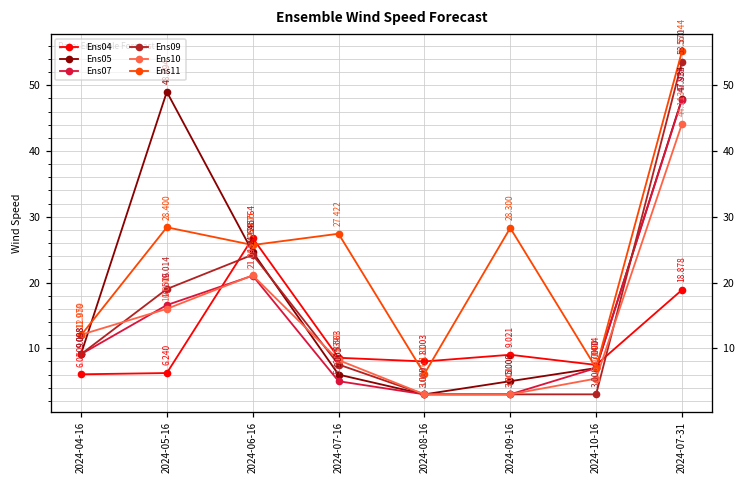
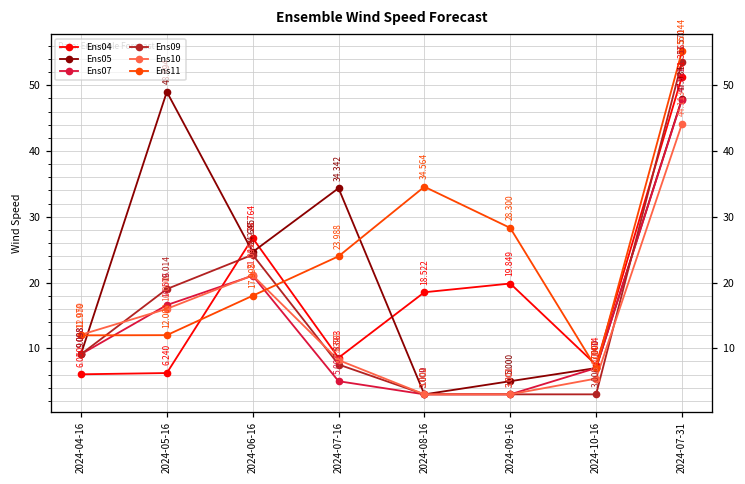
  {
    "Ens04": {
      "2024-05-16": 6.240,
-     "2024-08-16": 8.003,
-     "2024-09-16": 9.021,
-     "2024-07-31": 18.878
+     "2024-08-16": 18.522,
+     "2024-09-16": 19.849,
+     "2024-07-31": 51.316
    },
    "Ens05": {
-     "2024-07-16": 6.005
+     "2024-07-16": 34.342
    },
    "Ens11": {
-     "2024-05-16": 28.400,
-     "2024-06-16": 25.705,
-     "2024-07-16": 27.422,
-     "2024-08-16": 6.111,
+     "2024-05-16": 12.000,
+     "2024-06-16": 17.995,
+     "2024-07-16": 23.988,
+     "2024-08-16": 34.564,
      "2024-09-16": 28.300
    }
  }
